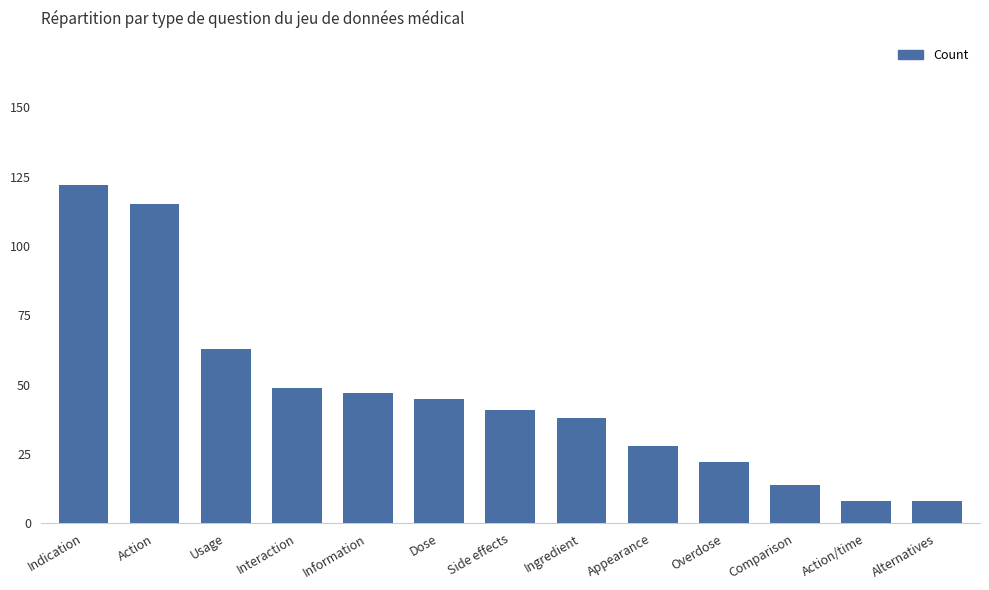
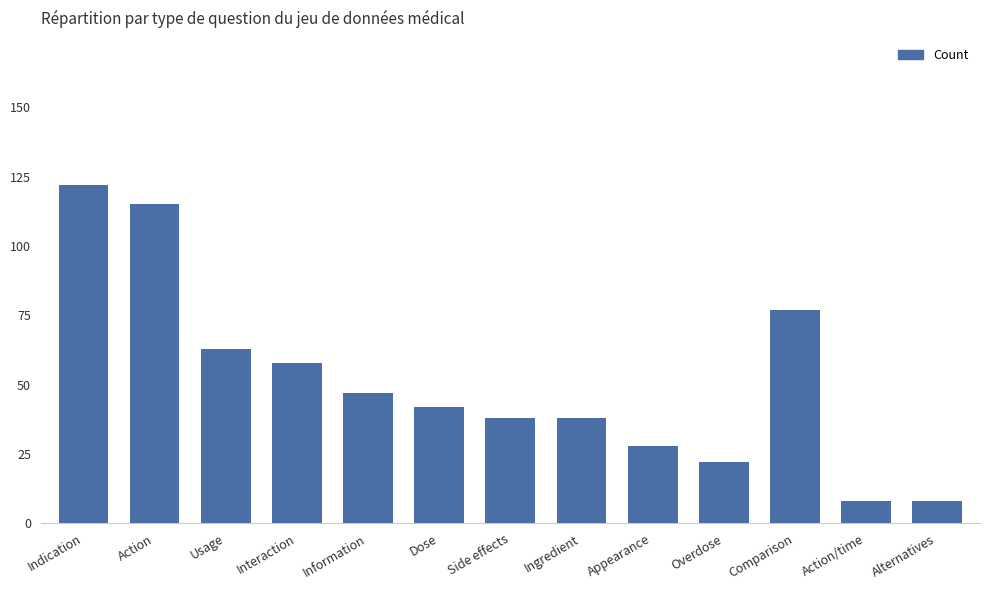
  {
    "Indication": 122,
    "Action": 115,
    "Usage": 63,
-   "Interaction": 49,
+   "Interaction": 58,
    "Information": 47,
-   "Dose": 45,
-   "Side effects": 41,
+   "Dose": 42,
+   "Side effects": 38,
    "Ingredient": 38,
    "Appearance": 28,
    "Overdose": 22,
-   "Comparison": 14,
+   "Comparison": 77,
    "Action/time": 8,
    "Alternatives": 8
  }
